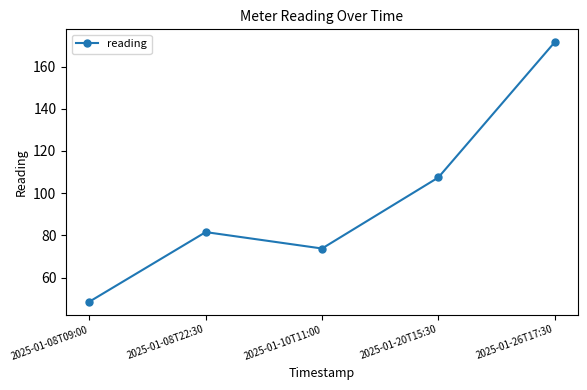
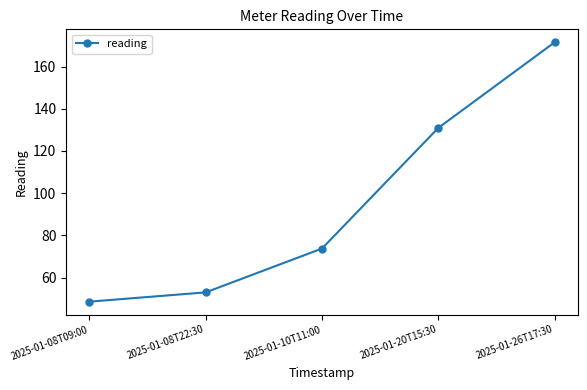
  {
    "2025-01-08T09:00": 49,
-   "2025-01-08T22:30": 82,
+   "2025-01-08T22:30": 53,
    "2025-01-10T11:00": 74,
-   "2025-01-20T15:30": 107,
+   "2025-01-20T15:30": 131,
    "2025-01-26T17:30": 171
  }
